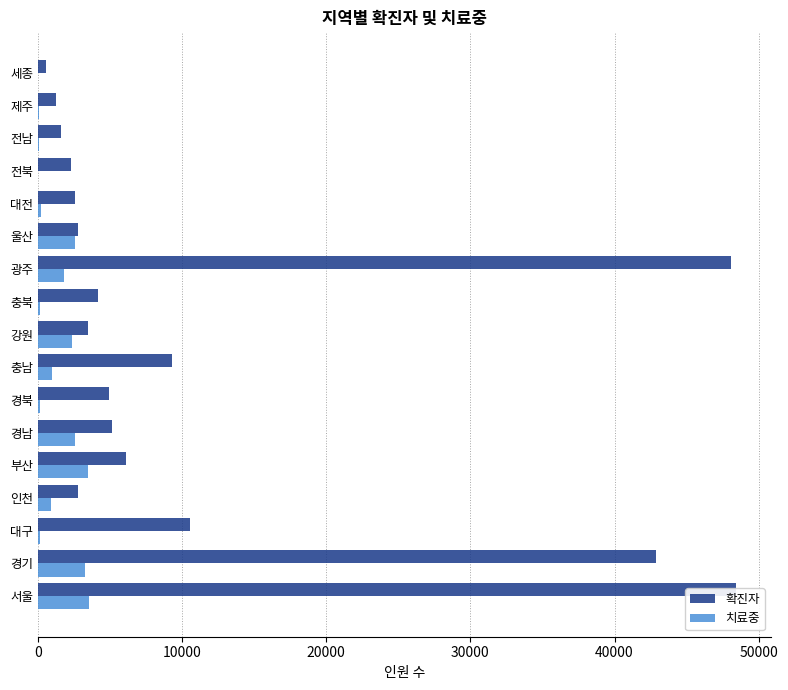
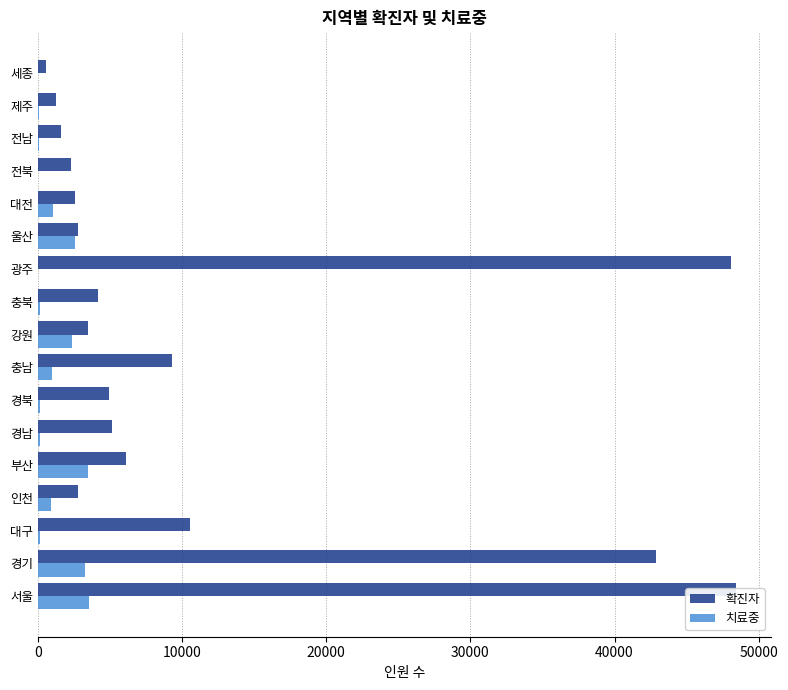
  {
    "확진자": {
      "세종": 500,
      "제주": 1200,
      "전남": 1600,
      "전북": 2300,
      "대전": 2600,
      "울산": 2800,
      "광주": 48100,
      "충북": 4200,
      "강원": 3500,
      "충남": 9300,
      "경북": 4900,
      "경남": 5200,
      "부산": 6100,
      "인천": 2800,
      "대구": 10500,
      "경기": 42900
    },
    "치료중": {
-     "대전": 200,
+     "대전": 1100,
      "울산": 2600,
-     "광주": 1800,
+     "광주": 0,
      "강원": 2400,
      "충남": 1000,
-     "경남": 2600,
+     "경남": 100,
      "부산": 3500,
      "인천": 900,
      "경기": 3200,
      "서울": 3600
    }
  }
